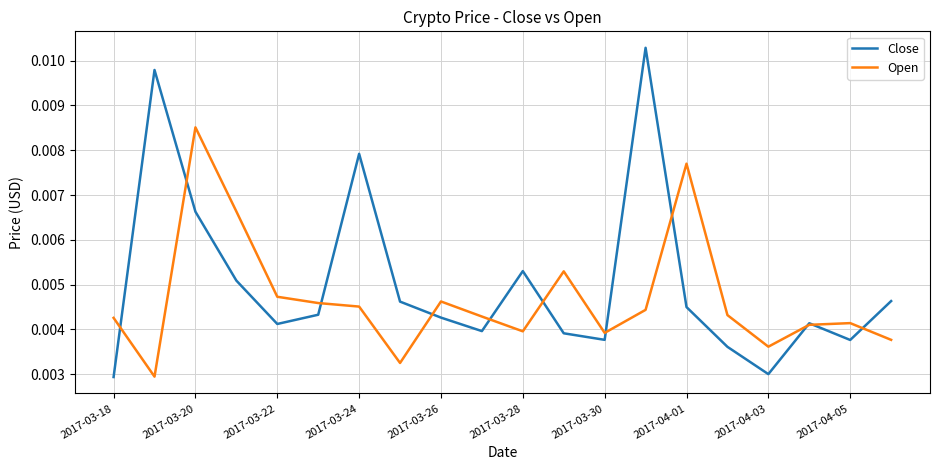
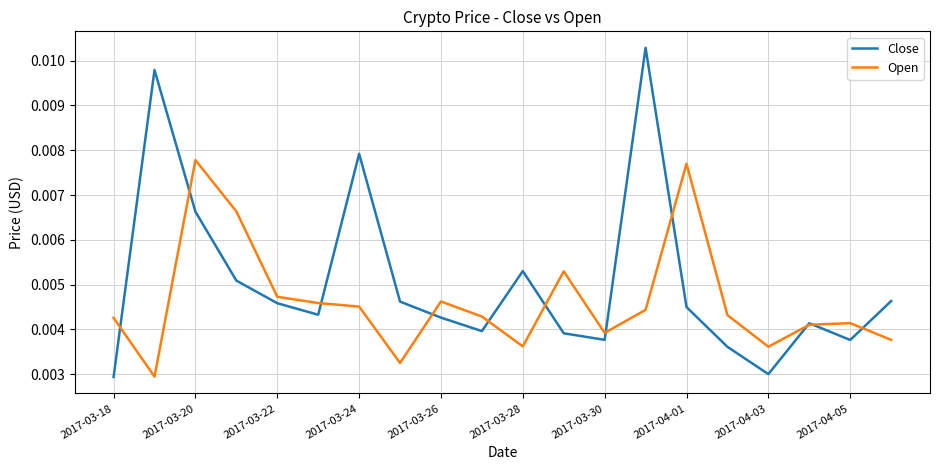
  {
    "Close": {
      "2017-03-18": 0.0029,
      "2017-03-20": 0.0066,
-     "2017-03-22": 0.0041,
+     "2017-03-22": 0.0046,
      "2017-03-24": 0.0079,
      "2017-03-26": 0.0043,
      "2017-03-28": 0.0053,
      "2017-03-30": 0.0038,
      "2017-04-01": 0.0045,
      "2017-04-03": 0.0030,
      "2017-04-05": 0.0038
    },
    "Open": {
      "2017-03-18": 0.0043,
-     "2017-03-20": 0.0085,
+     "2017-03-20": 0.0078,
      "2017-03-22": 0.0047,
      "2017-03-24": 0.0045,
      "2017-03-26": 0.0046,
-     "2017-03-28": 0.0040,
+     "2017-03-28": 0.0036,
      "2017-03-30": 0.0039,
      "2017-04-01": 0.0077,
      "2017-04-03": 0.0036,
      "2017-04-05": 0.0041
    }
  }
